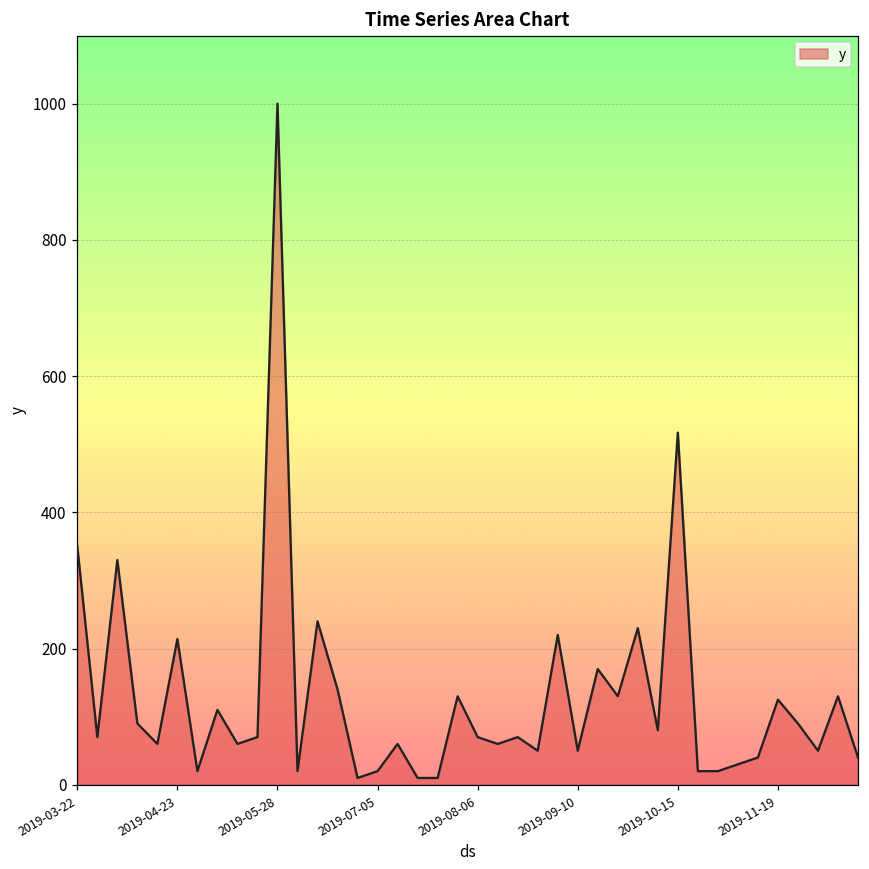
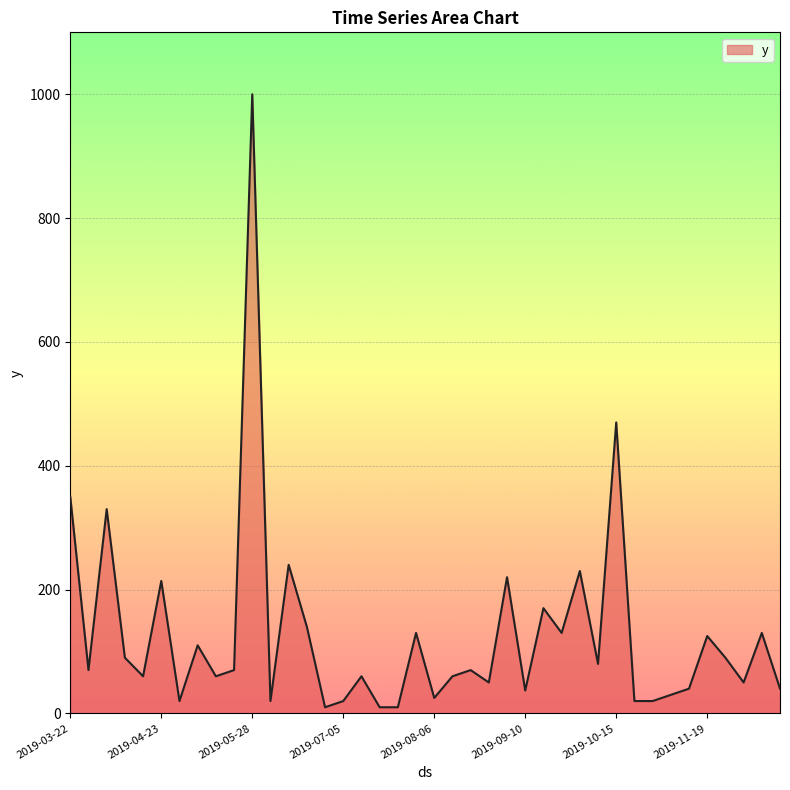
  {
    "2019-03-22": 350,
    "2019-04-23": 210,
    "2019-05-28": 1000,
    "2019-07-05": 20,
-   "2019-08-06": 70,
-   "2019-09-10": 50,
-   "2019-10-15": 520,
+   "2019-08-06": 30,
+   "2019-09-10": 40,
+   "2019-10-15": 470,
    "2019-11-19": 130
  }
